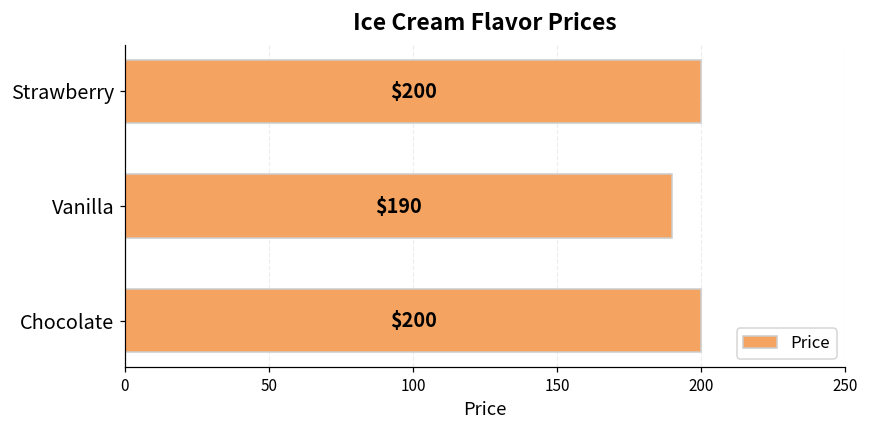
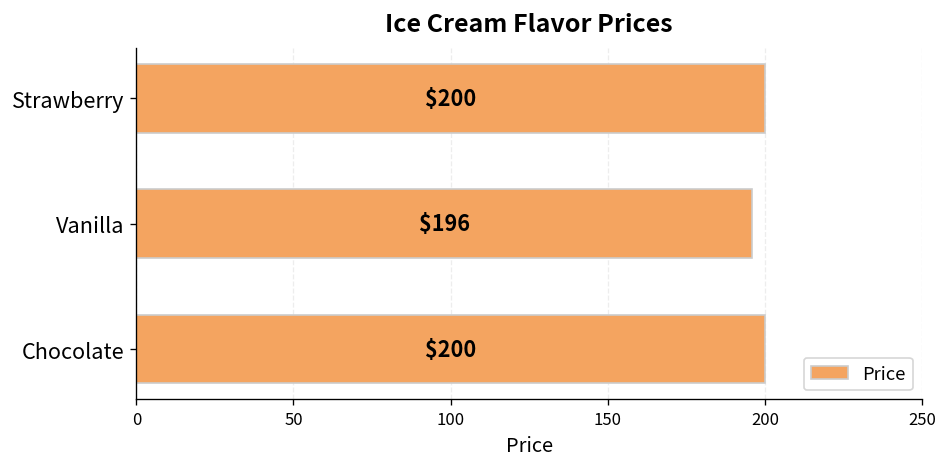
  {
    "Strawberry": "$200",
-   "Vanilla": "$190",
+   "Vanilla": "$196",
    "Chocolate": "$200"
  }
